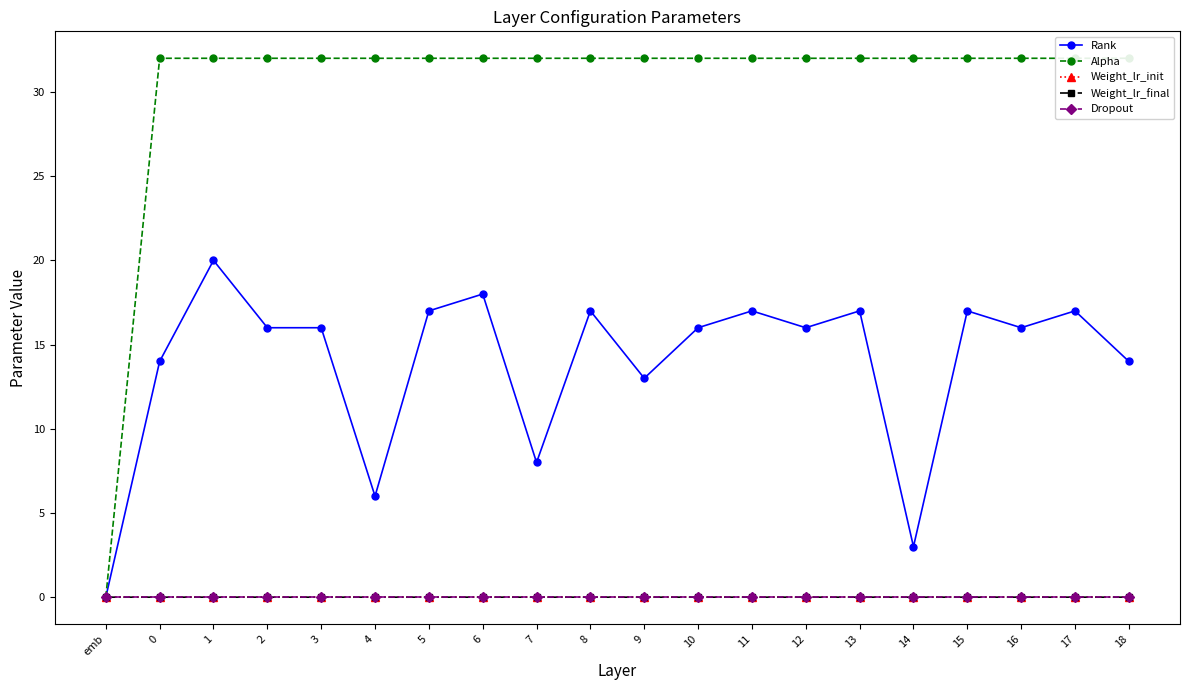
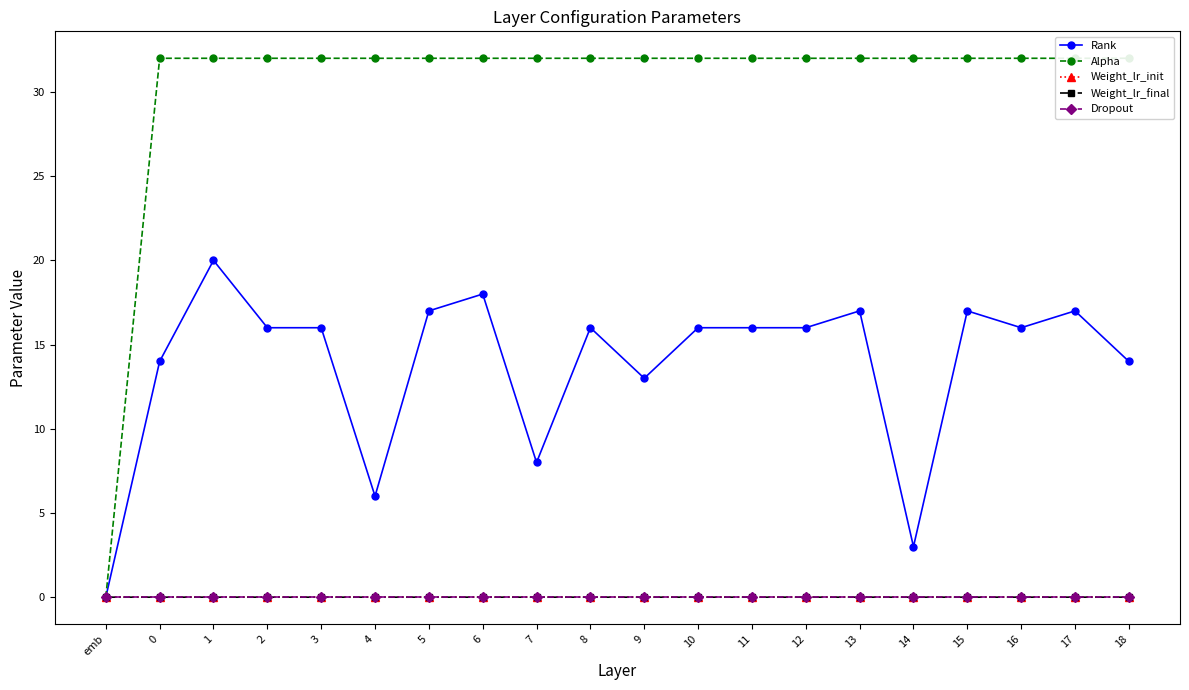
  {
    "Rank": {
      "0": 14,
      "1": 20,
      "2": 16,
      "3": 16,
      "4": 6,
      "5": 17,
      "6": 18,
      "7": 8,
-     "8": 17,
+     "8": 16,
      "9": 13,
      "10": 16,
-     "11": 17,
+     "11": 16,
      "12": 16,
      "13": 17,
      "14": 3,
      "15": 17,
      "16": 16,
      "17": 17,
      "18": 14
    },
    "Alpha": {
      "0": 32,
      "1": 32,
      "2": 32,
      "3": 32,
      "4": 32,
      "5": 32,
      "6": 32,
      "7": 32,
      "8": 32,
      "9": 32,
      "10": 32,
      "11": 32,
      "12": 32,
      "13": 32,
      "14": 32,
      "15": 32,
      "16": 32
    },
    "Dropout": {
      "0": 0,
      "1": 0,
      "2": 0,
      "3": 0,
      "4": 0,
      "5": 0,
      "6": 0,
      "7": 0,
      "8": 0,
      "9": 0,
      "10": 0,
      "11": 0,
      "12": 0,
      "13": 0,
      "14": 0,
      "15": 0,
      "16": 0,
      "17": 0,
      "18": 0
    }
  }
